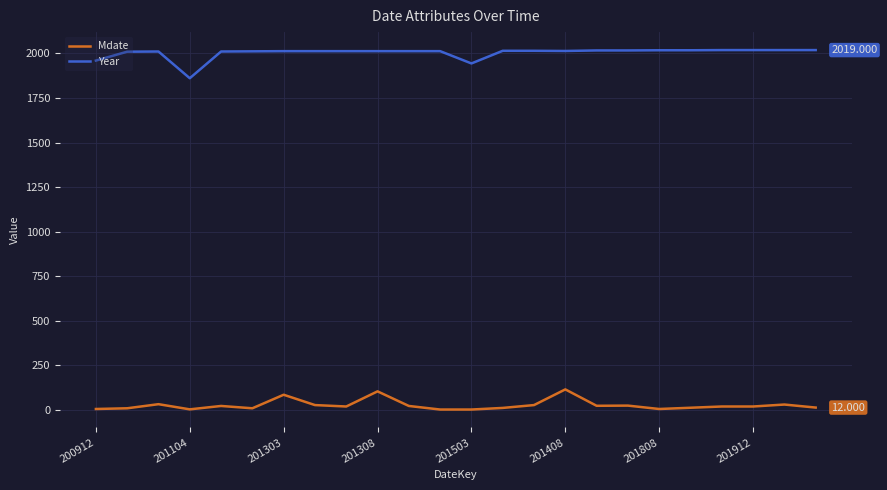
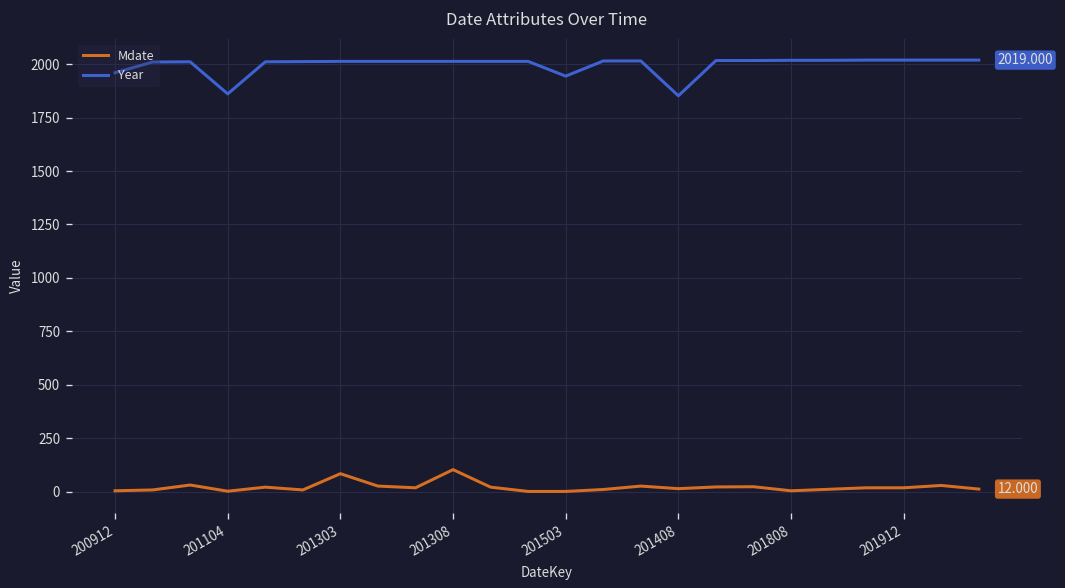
  {
    "Mdate": {
      "200912": 0,
      "201104": 0,
      "201303": 80,
      "201308": 100,
      "201503": 0,
-     "201408": 110,
+     "201408": 10,
      "201808": 0,
      "201912": 20
    },
    "Year": {
      "201104": 1860,
      "201303": 2010,
      "201308": 2010,
      "201503": 1940,
-     "201408": 2010,
+     "201408": 1850,
      "201808": 2020,
      "201912": 2020
    }
  }
